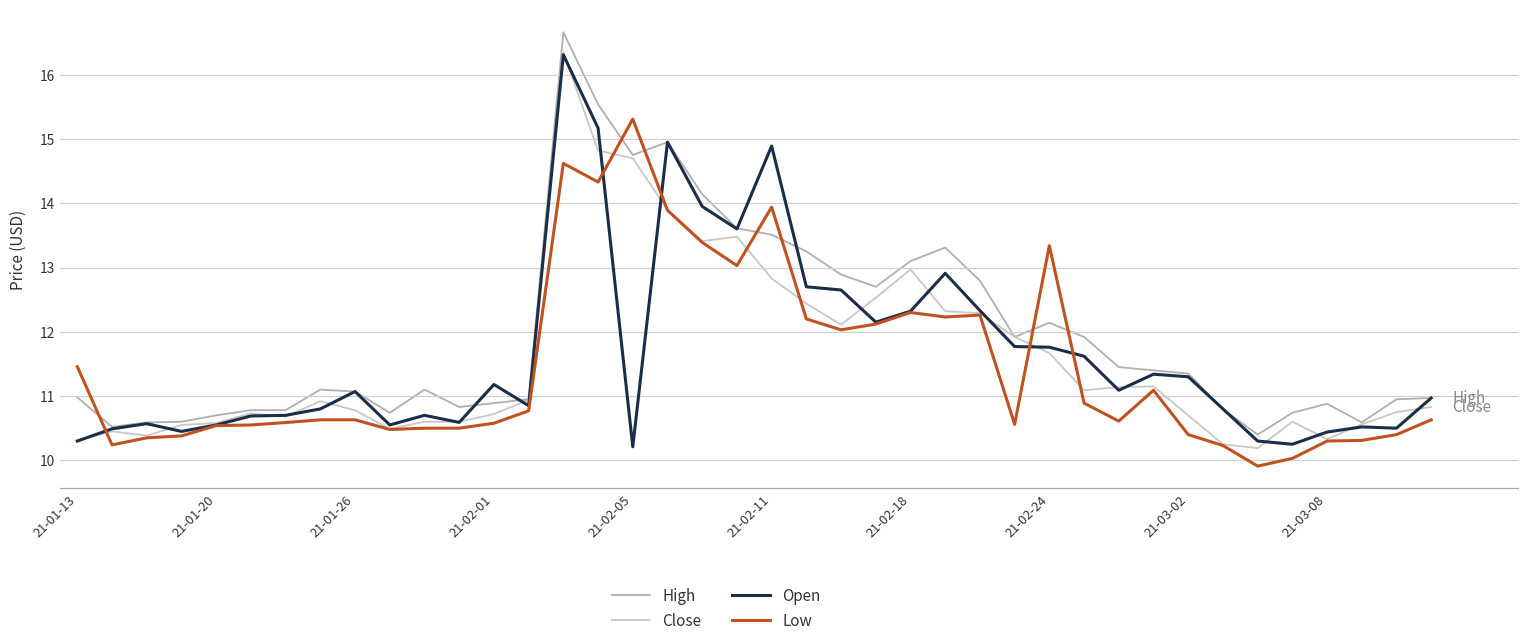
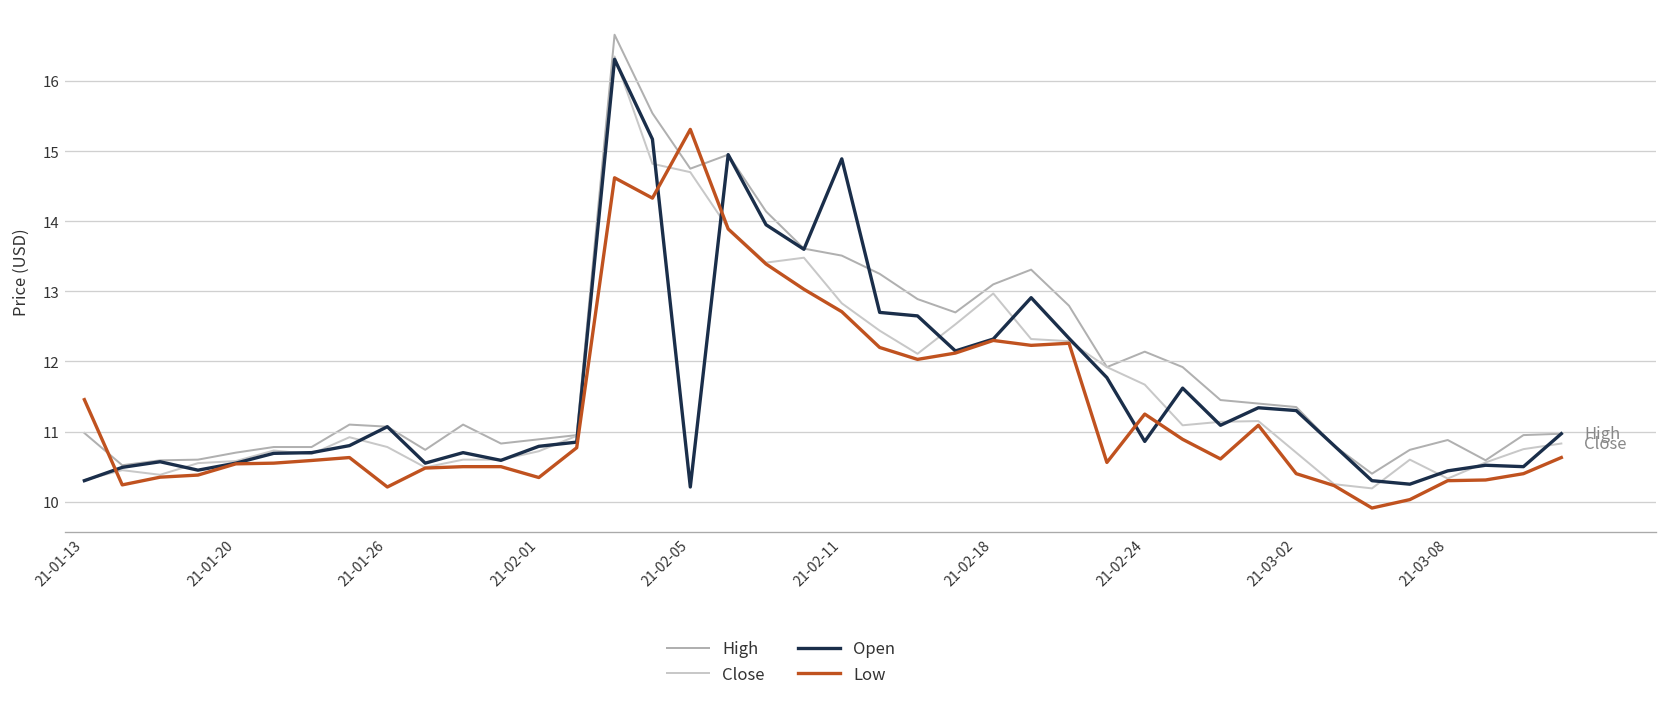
  {
    "Open": {
-     "21-02-01": 11.2,
+     "21-02-01": 10.8,
      "21-02-05": 10.2,
      "21-02-11": 14.9,
-     "21-02-24": 11.8,
+     "21-02-24": 10.9,
      "21-03-02": 11.3,
      "21-03-08": 10.4
    },
    "Low": {
      "21-01-13": 11.5,
-     "21-01-26": 10.6,
-     "21-02-01": 10.6,
+     "21-01-26": 10.2,
+     "21-02-01": 10.3,
      "21-02-05": 15.3,
-     "21-02-11": 13.9,
-     "21-02-24": 13.3,
+     "21-02-11": 12.7,
+     "21-02-24": 11.3,
      "21-03-02": 10.4
    }
  }
